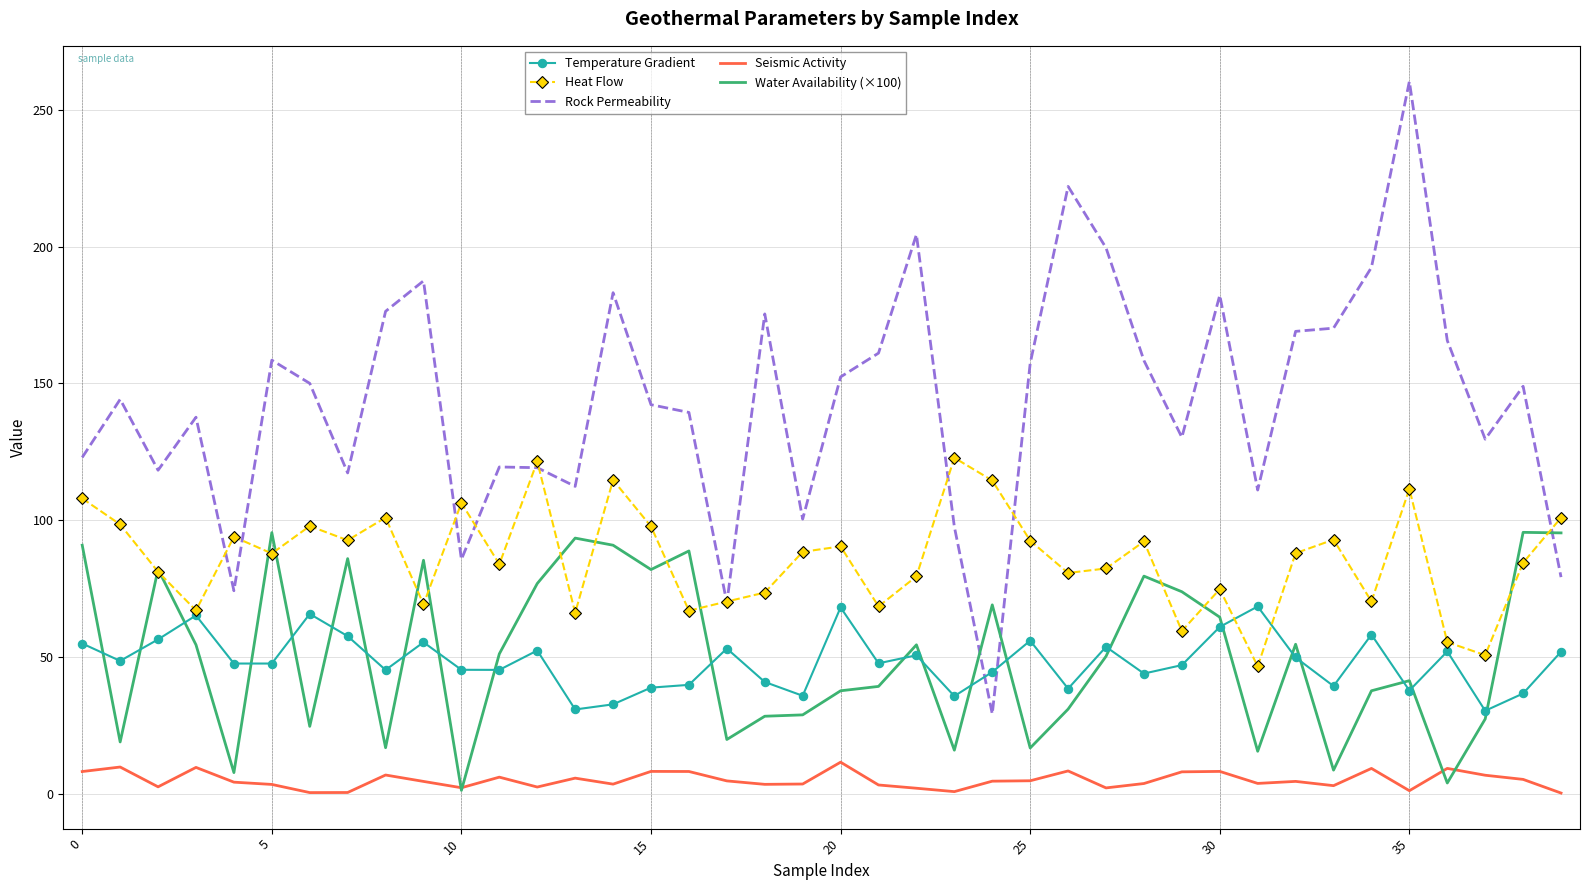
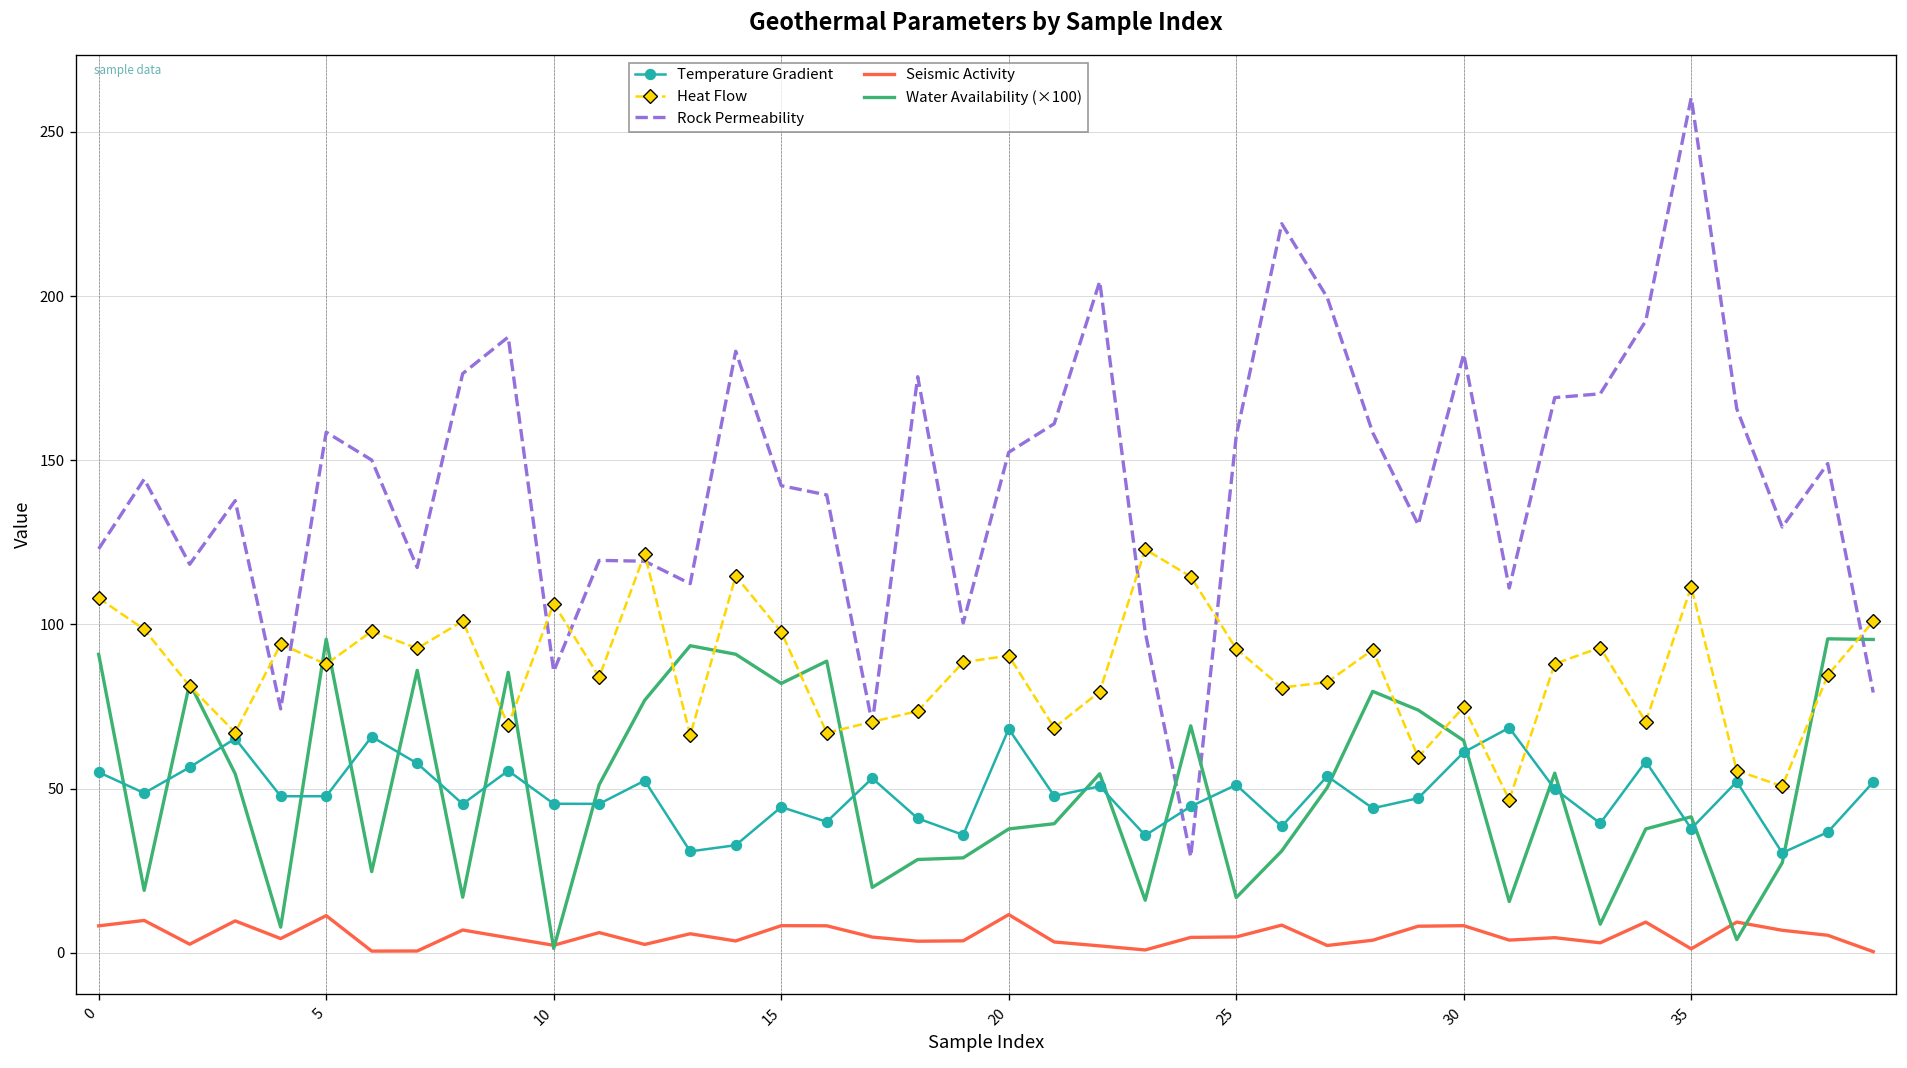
  {
    "Temperature Gradient": {
      "0": 55,
      "5": 48,
      "10": 45,
-     "15": 39,
+     "15": 44,
      "20": 68,
-     "25": 56,
+     "25": 51,
      "30": 61,
      "35": 38
    },
    "Heat Flow": {
      "0": 108,
      "5": 88,
      "10": 106,
      "15": 98,
      "20": 90,
      "25": 93,
      "30": 75,
      "35": 111
    },
    "Rock Permeability": {
      "0": 123,
      "5": 159,
      "10": 86,
      "15": 142,
      "20": 152,
      "25": 157,
      "30": 182,
      "35": 260
    },
    "Seismic Activity": {
      "0": 8,
-     "5": 3,
+     "5": 11,
      "10": 2,
      "15": 8,
      "20": 12,
      "25": 5,
      "30": 8,
      "35": 1
    },
    "Water Availability (×100)": {
      "0": 91,
      "5": 96,
      "10": 1,
      "15": 82,
      "20": 38,
      "25": 17,
      "30": 65,
      "35": 41
    }
  }
